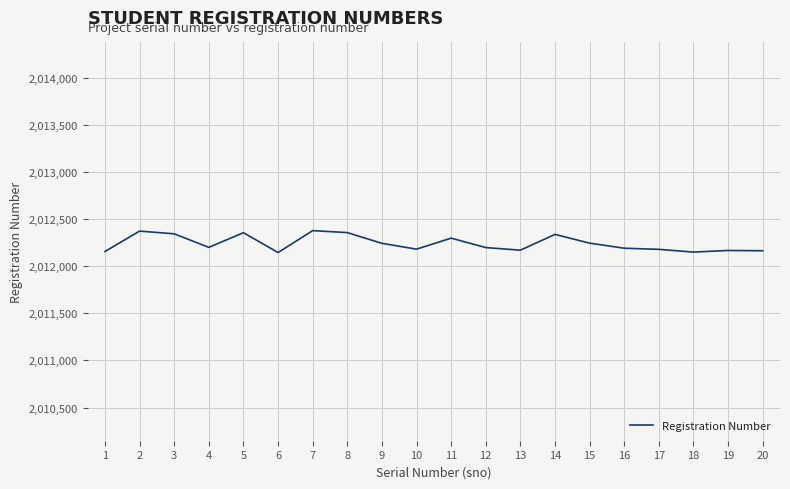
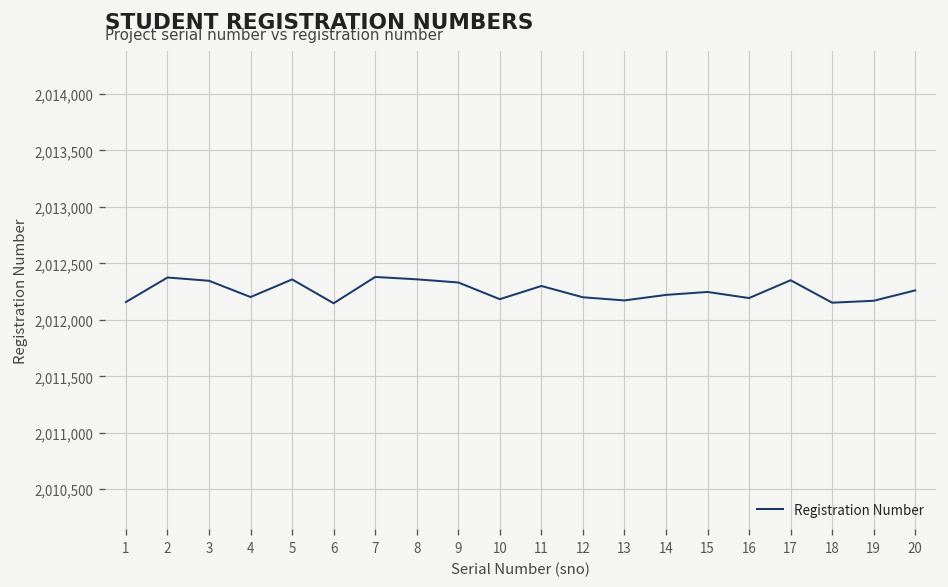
  {
    "1": "2,012,200",
    "2": "2,012,400",
    "3": "2,012,300",
    "4": "2,012,200",
    "5": "2,012,400",
    "6": "2,012,100",
    "7": "2,012,400",
    "8": "2,012,400",
-   "9": "2,012,200",
+   "9": "2,012,300",
    "10": "2,012,200",
    "11": "2,012,300",
    "12": "2,012,200",
    "13": "2,012,200",
-   "14": "2,012,300",
+   "14": "2,012,200",
    "15": "2,012,200",
    "16": "2,012,200",
-   "17": "2,012,200",
+   "17": "2,012,400",
    "18": "2,012,200",
    "19": "2,012,200",
-   "20": "2,012,200"
+   "20": "2,012,300"
  }
